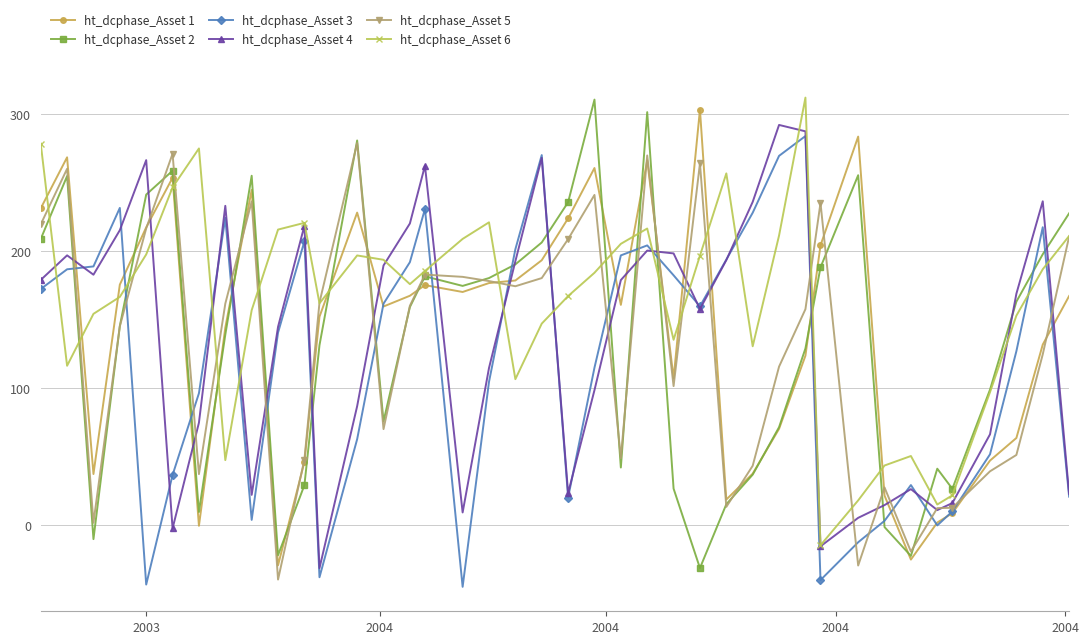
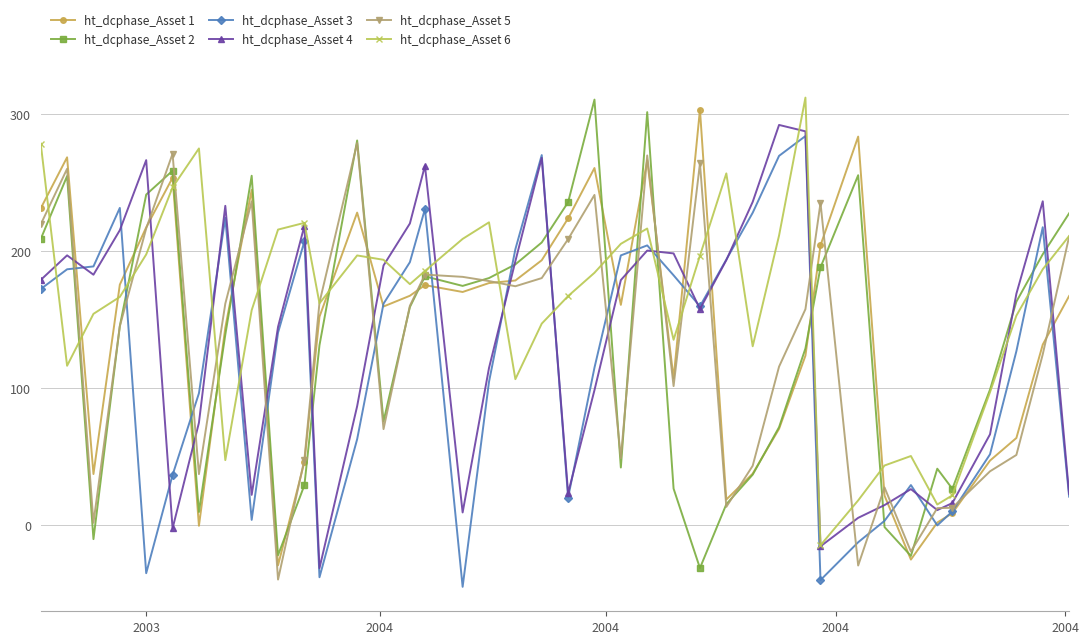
  {
    "ht_dcphase_Asset 2": {
      "2003": 241
    },
    "ht_dcphase_Asset 3": {
-     "2003": -43
+     "2003": -35
    },
    "ht_dcphase_Asset 4": {
      "2003": 266
    }
  }
